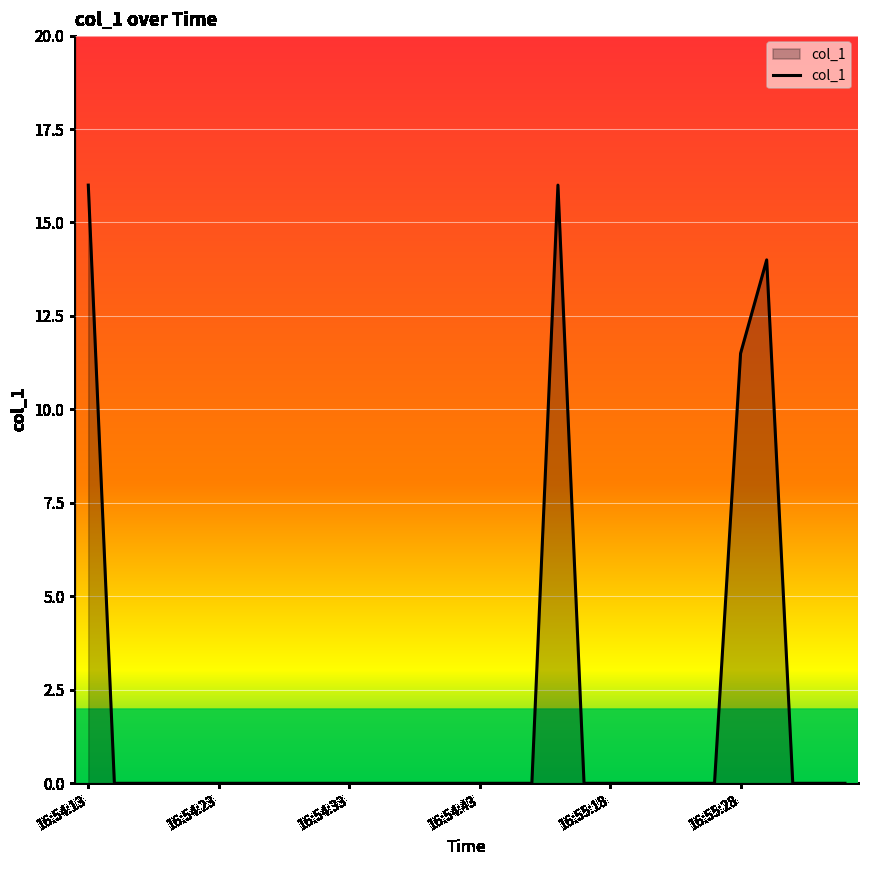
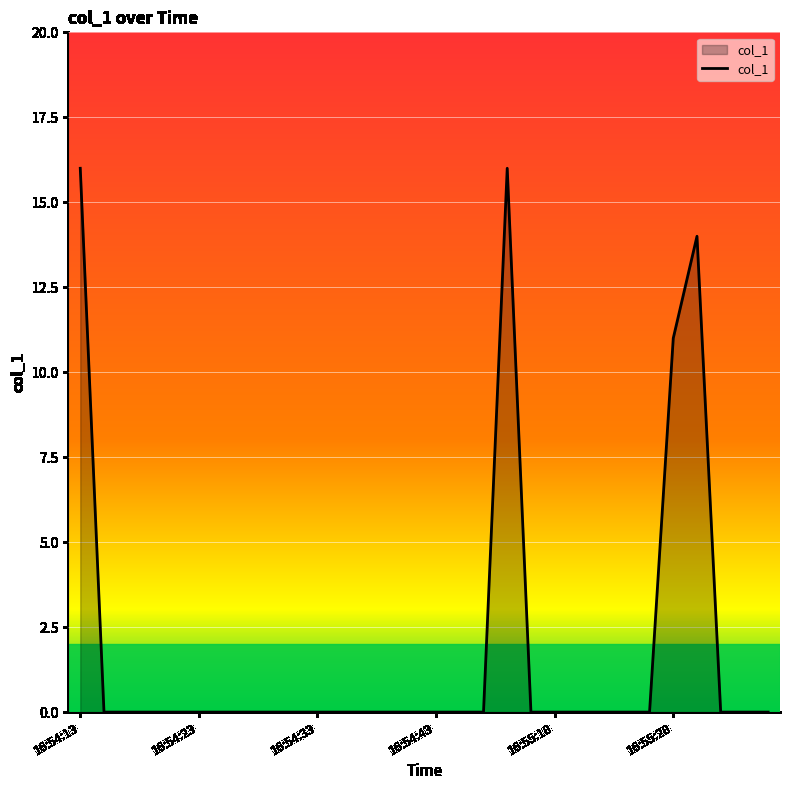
  {
    "16:54:13": 16.0,
-   "16:55:28": 11.5
+   "16:55:28": 11.0
  }
